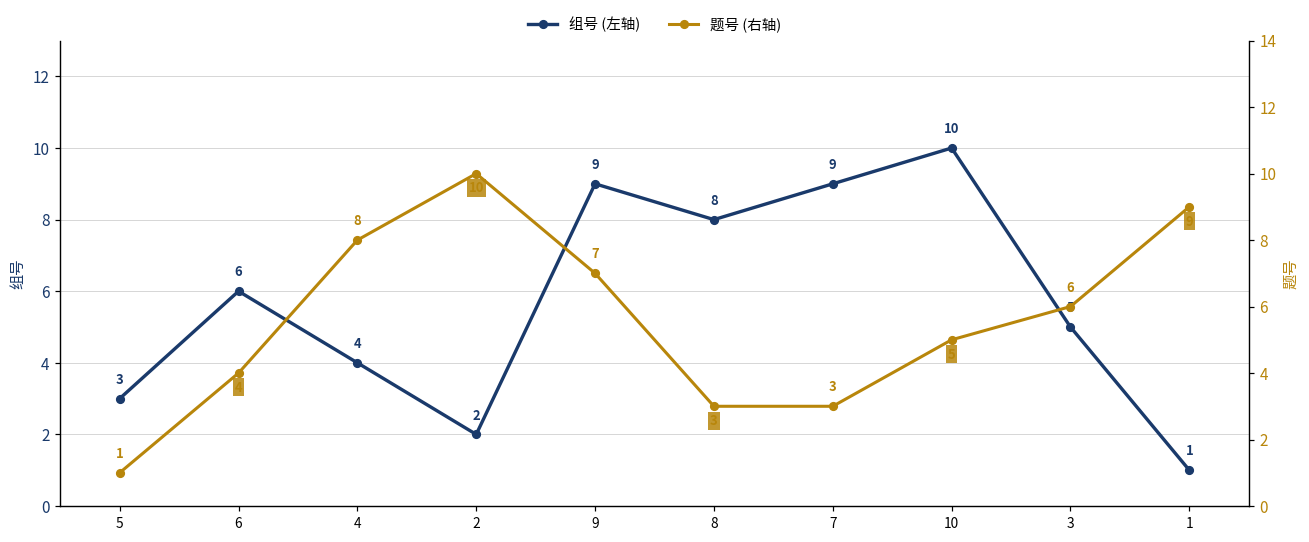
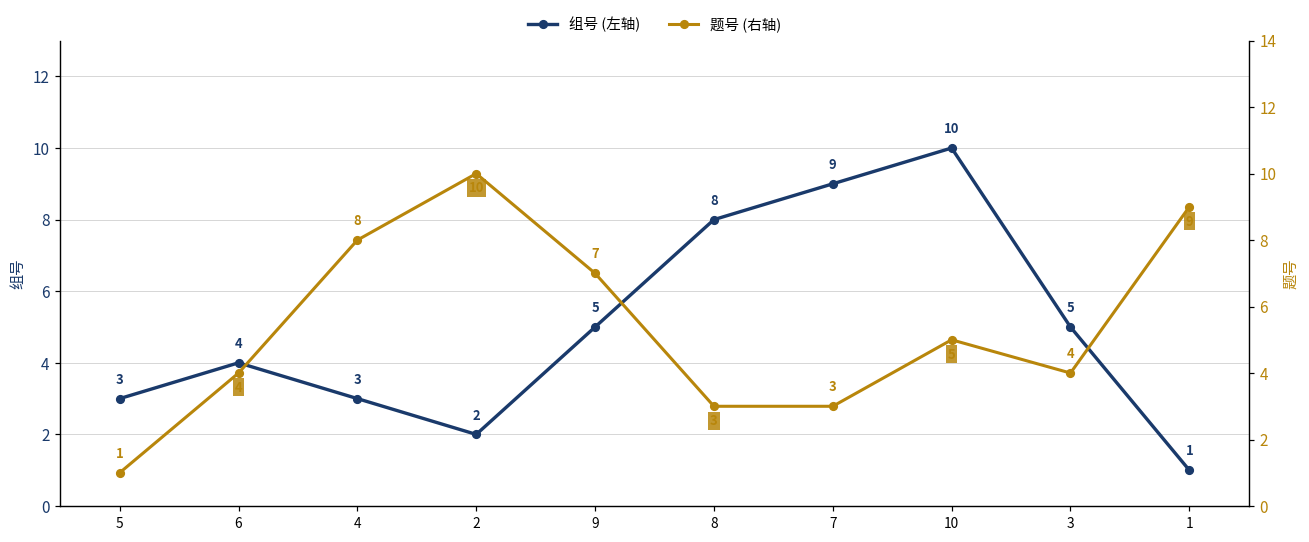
  {
    "组号 (左轴)": {
      "5": 3,
-     "6": 6,
-     "4": 4,
+     "6": 4,
+     "4": 3,
      "2": 2,
-     "9": 9,
+     "9": 5,
      "8": 8,
      "7": 9,
      "10": 10,
      "1": 1
    },
    "题号 (右轴)": {
      "5": 1,
      "4": 8,
      "9": 7,
      "7": 3,
-     "3": 6
+     "3": 4
    }
  }
